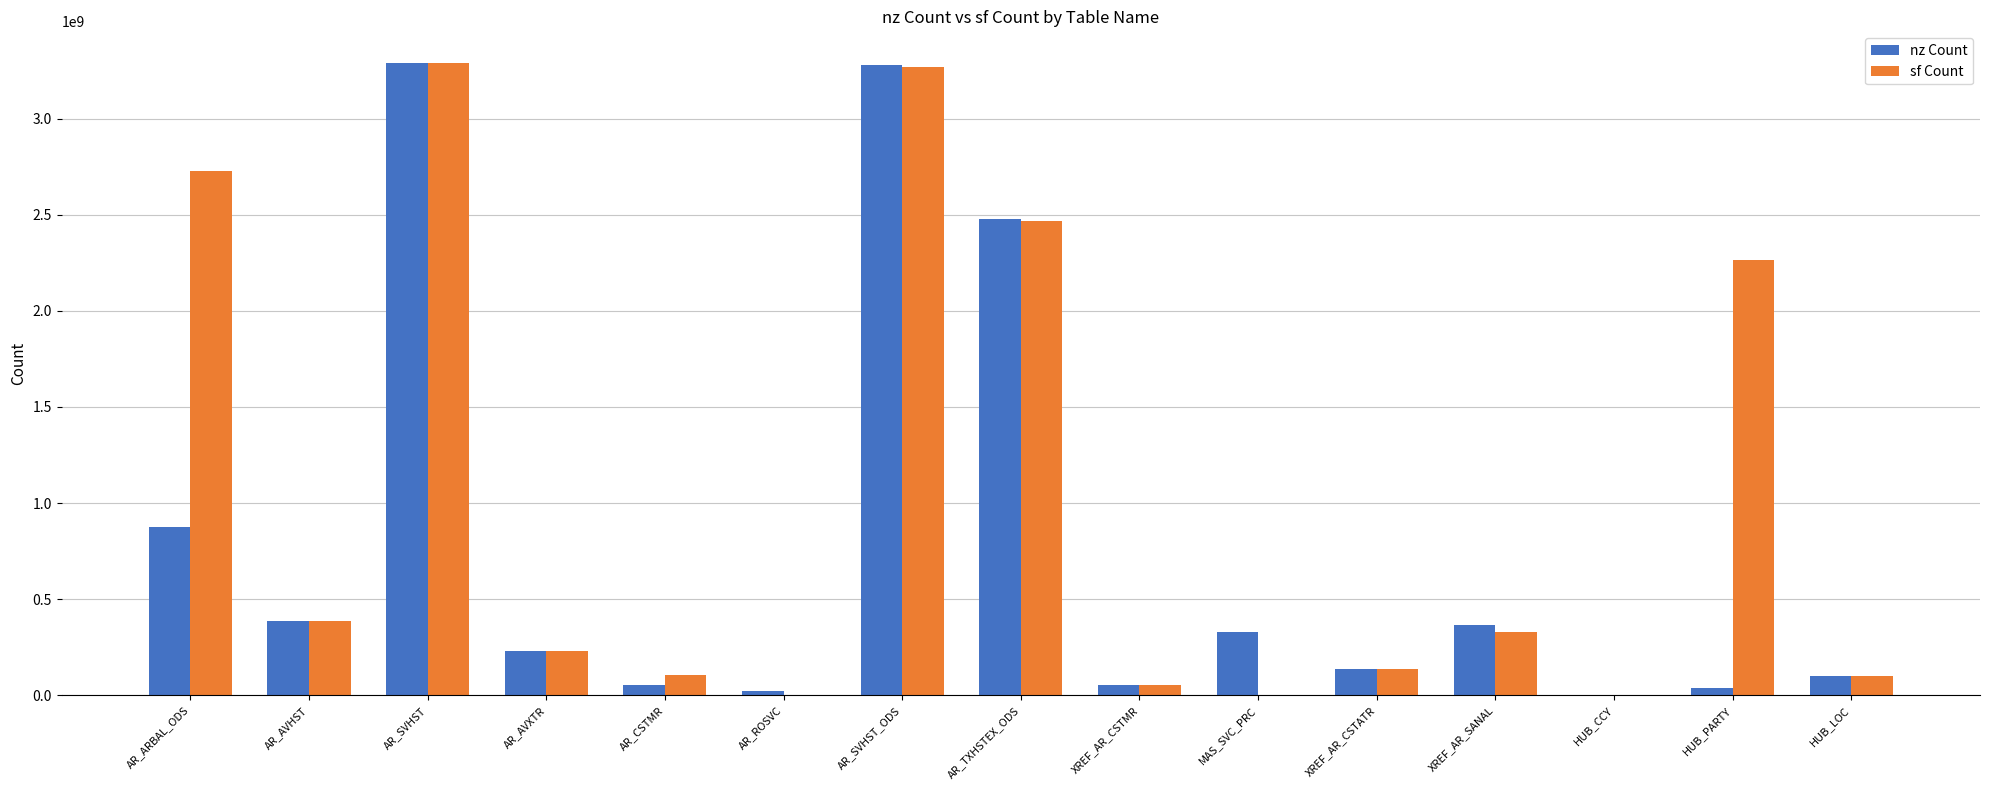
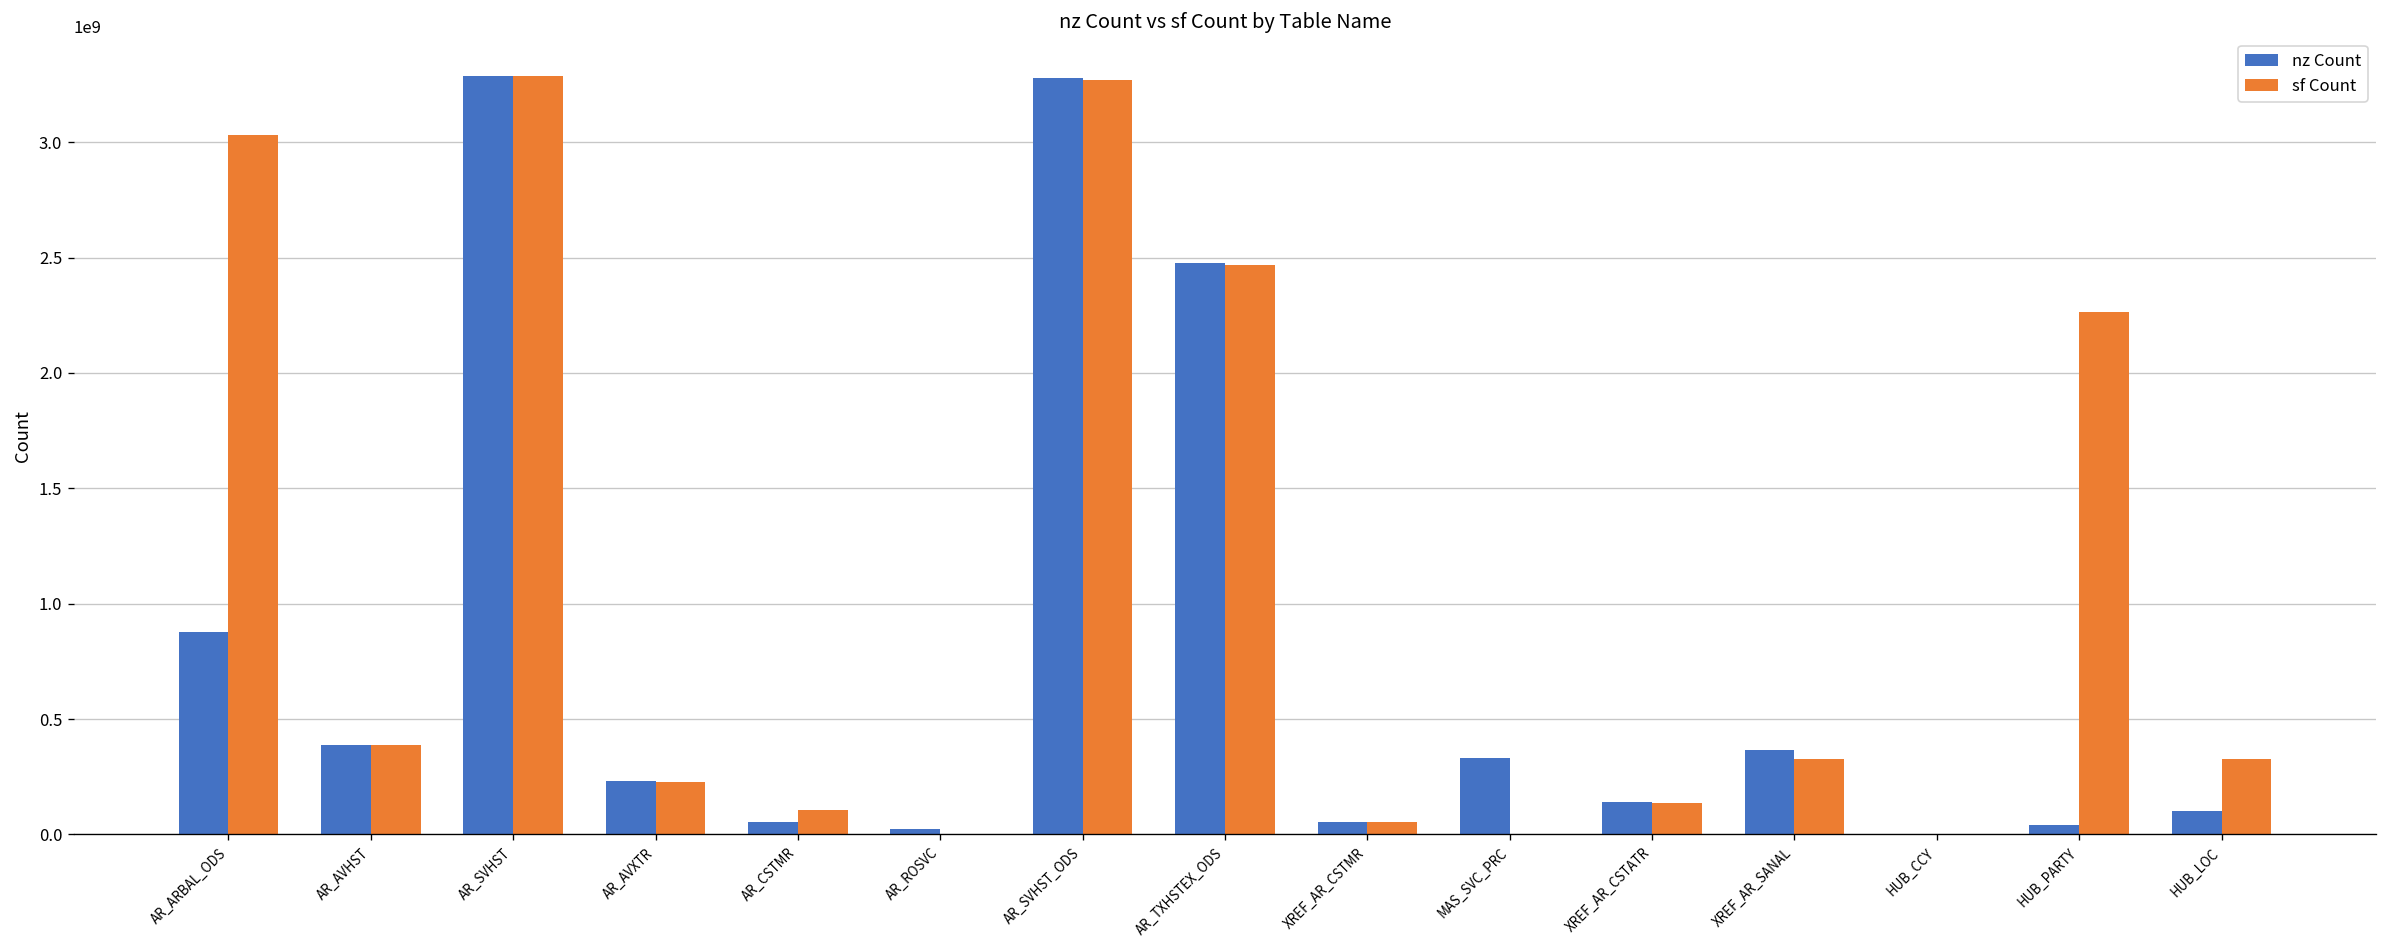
  {
    "nz Count": {
      "AR_ARBAL_ODS": 880000000,
      "AR_AVHST": 390000000,
      "AR_SVHST": 3290000000,
      "AR_AVXTR": 230000000,
      "AR_CSTMR": 50000000,
      "AR_ROSVC": 20000000,
      "AR_SVHST_ODS": 3280000000,
      "AR_TXHSTEX_ODS": 2480000000,
      "XREF_AR_CSTMR": 50000000,
      "MAS_SVC_PRC": 330000000,
      "XREF_AR_CSTATR": 140000000,
      "XREF_AR_SANAL": 370000000,
      "HUB_PARTY": 40000000,
      "HUB_LOC": 100000000
    },
    "sf Count": {
-     "AR_ARBAL_ODS": 2730000000,
+     "AR_ARBAL_ODS": 3030000000,
      "AR_AVHST": 390000000,
      "AR_SVHST": 3290000000,
      "AR_AVXTR": 230000000,
      "AR_CSTMR": 110000000,
      "AR_ROSVC": 0,
      "AR_SVHST_ODS": 3270000000,
      "AR_TXHSTEX_ODS": 2470000000,
      "XREF_AR_CSTMR": 50000000,
      "XREF_AR_CSTATR": 140000000,
      "XREF_AR_SANAL": 330000000,
      "HUB_PARTY": 2260000000,
-     "HUB_LOC": 100000000
+     "HUB_LOC": 330000000
    }
  }
